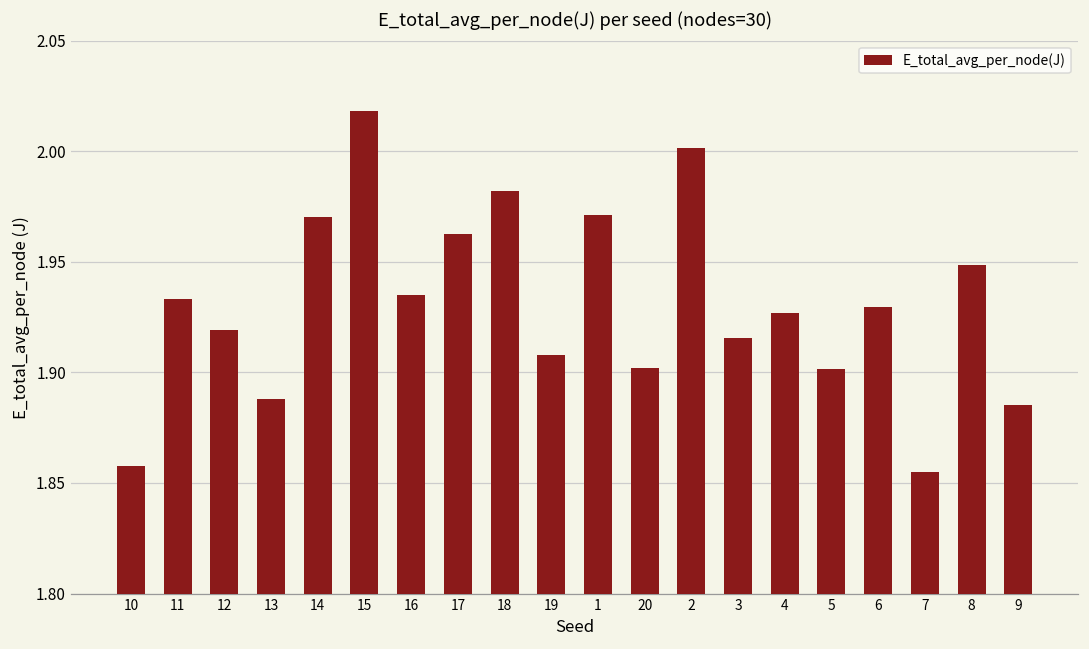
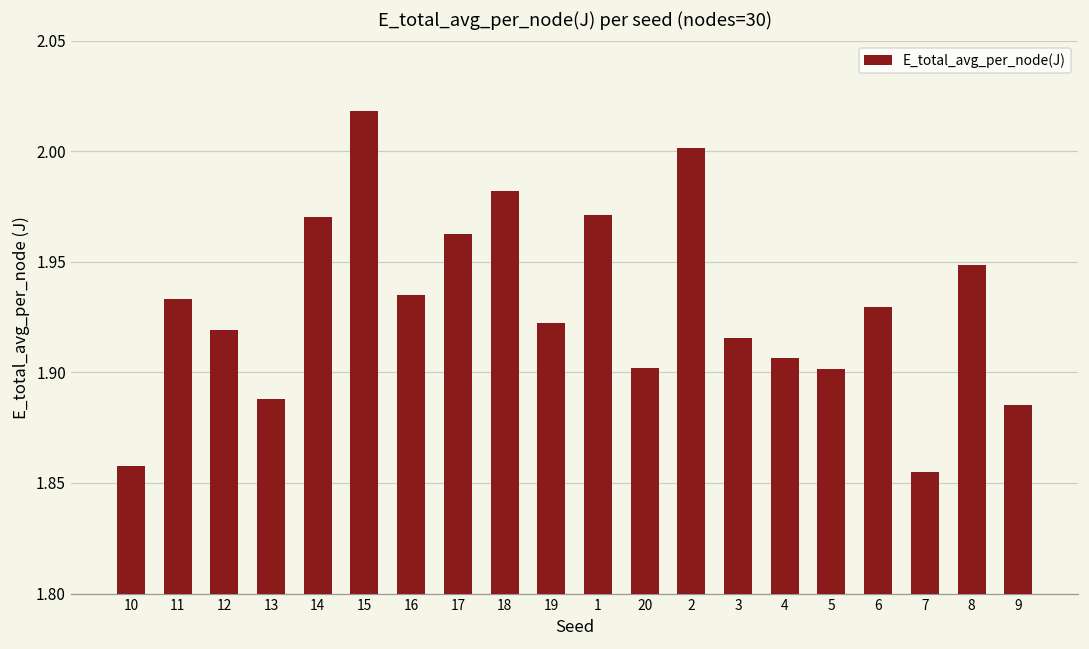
  {
    "10": 1.858,
    "11": 1.933,
    "12": 1.919,
    "13": 1.888,
    "14": 1.970,
    "15": 2.018,
    "16": 1.935,
    "17": 1.963,
    "18": 1.982,
-   "19": 1.908,
+   "19": 1.922,
    "1": 1.971,
    "20": 1.902,
    "2": 2.001,
    "3": 1.915,
-   "4": 1.927,
+   "4": 1.906,
    "5": 1.901,
    "6": 1.930,
    "7": 1.855,
    "8": 1.948,
    "9": 1.885
  }
